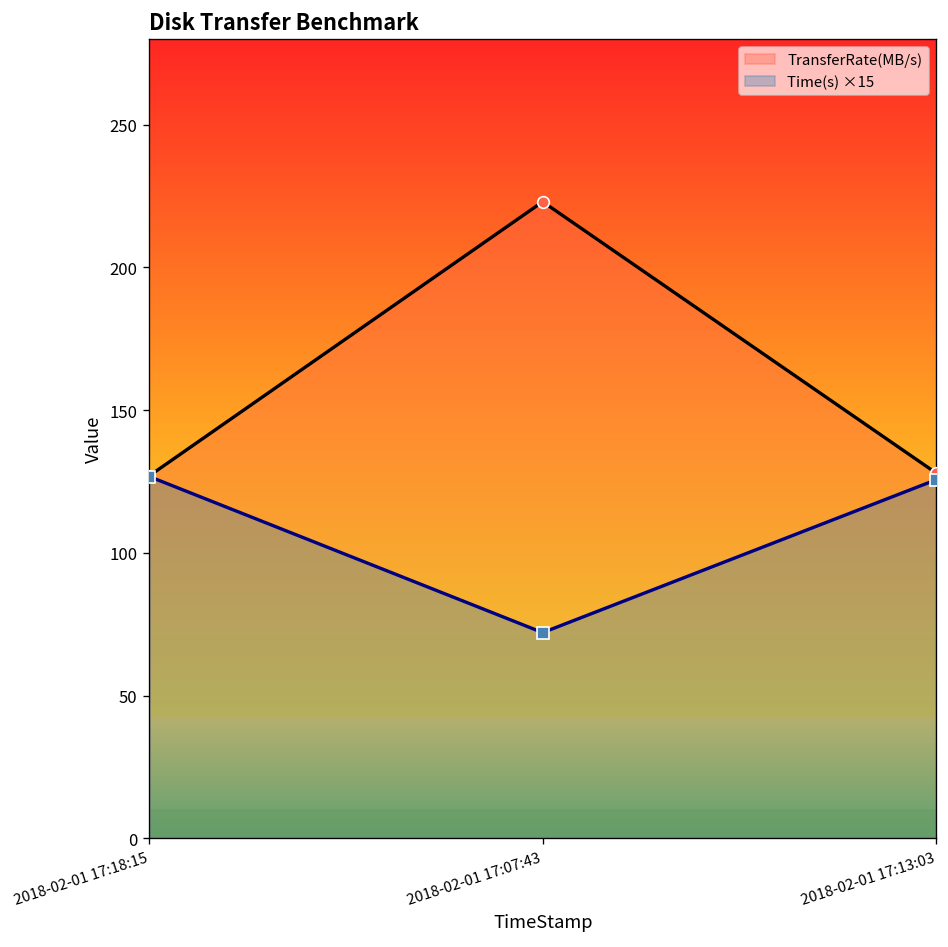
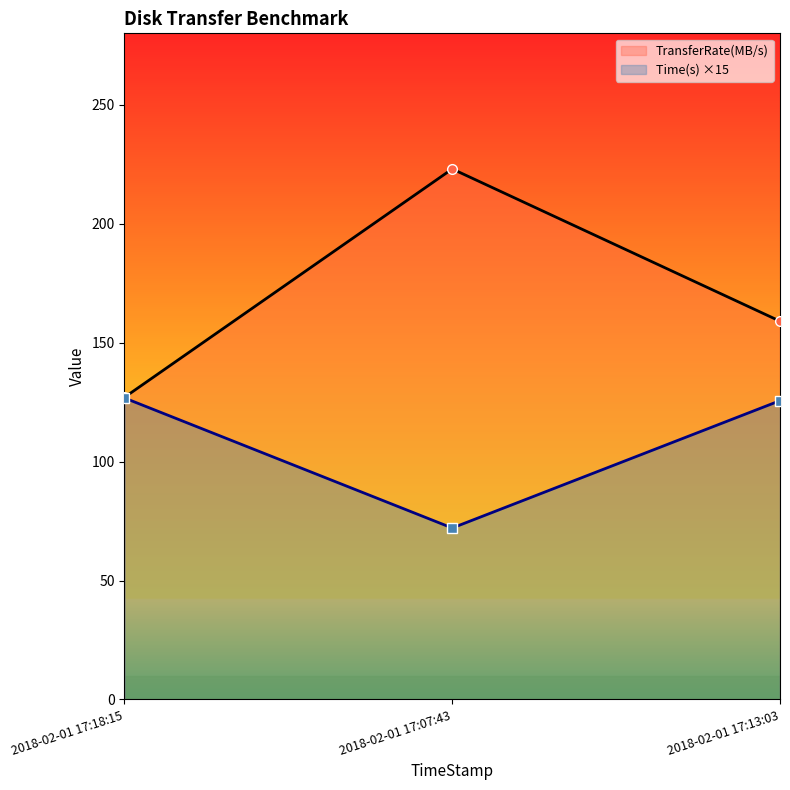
  {
    "TransferRate(MB/s)": {
      "2018-02-01 17:07:43": 223,
-     "2018-02-01 17:13:03": 128
+     "2018-02-01 17:13:03": 159
    },
    "Time(s) ×15": {
      "2018-02-01 17:07:43": 72,
      "2018-02-01 17:13:03": 126
    }
  }
